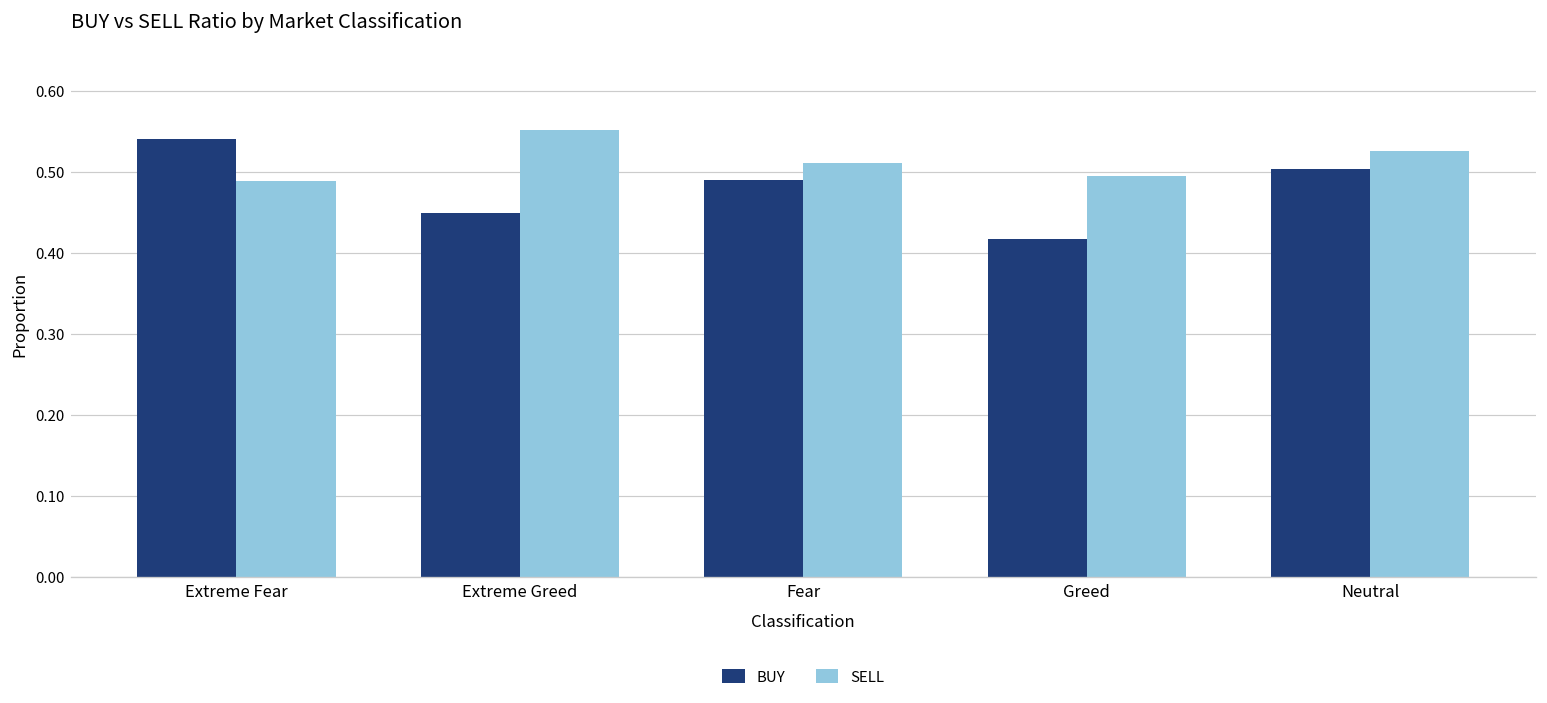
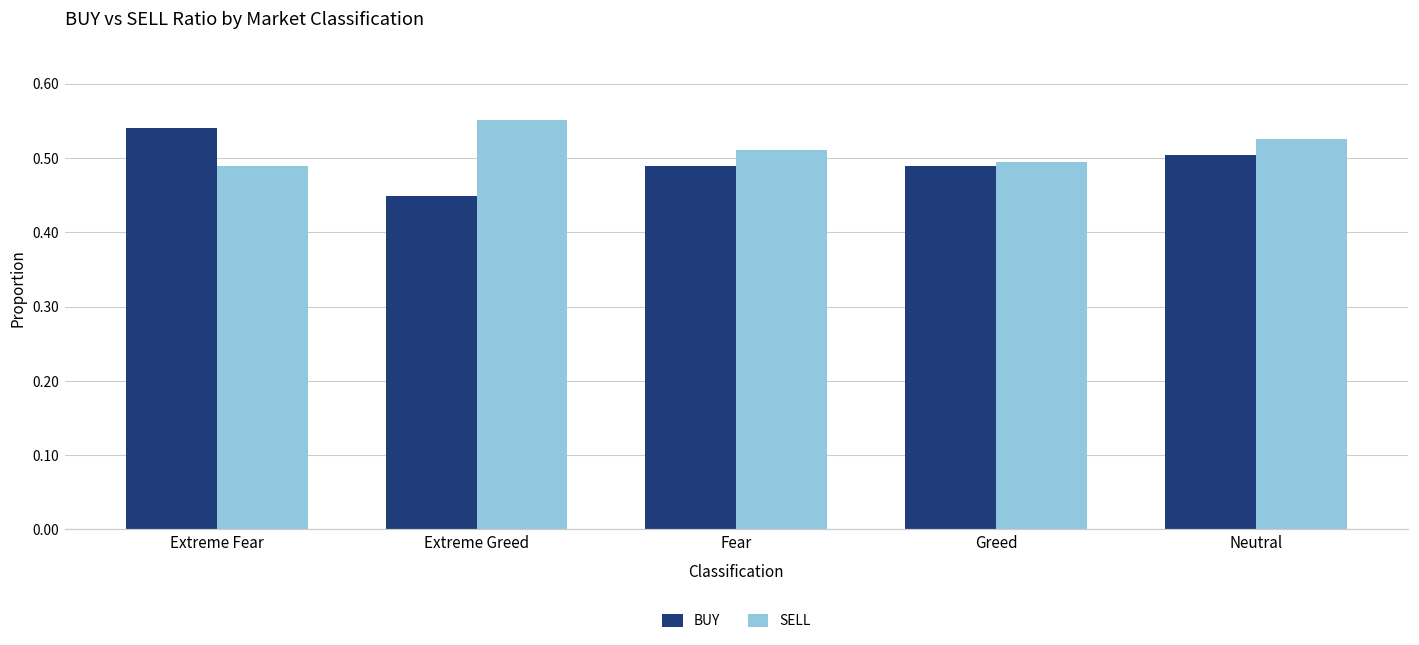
  {
    "BUY": {
      "Extreme Fear": 0.54,
      "Extreme Greed": 0.45,
      "Fear": 0.49,
-     "Greed": 0.42,
+     "Greed": 0.49,
      "Neutral": 0.50
    },
    "SELL": {
      "Extreme Fear": 0.49,
      "Extreme Greed": 0.55,
      "Fear": 0.51,
      "Greed": 0.49,
      "Neutral": 0.53
    }
  }
